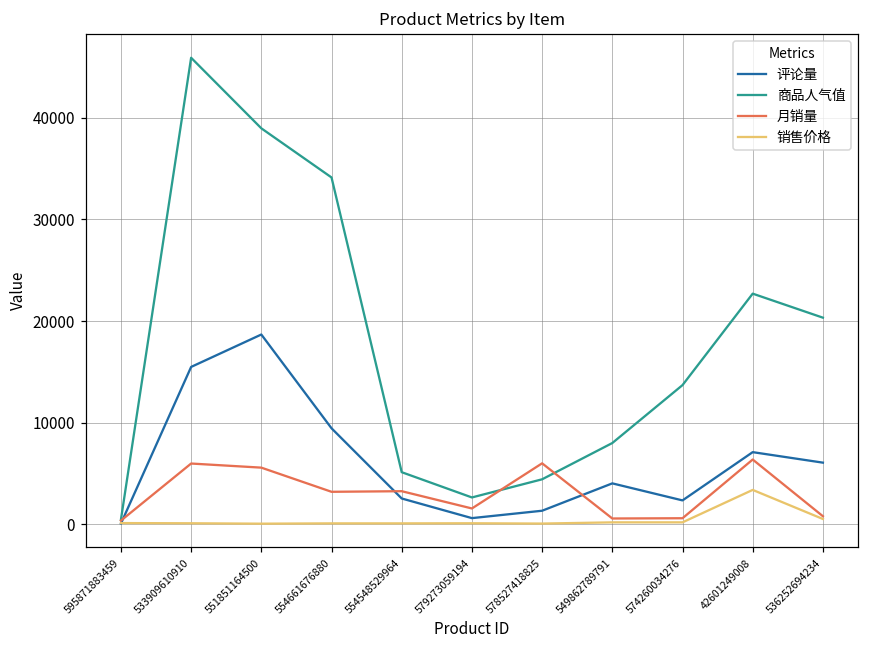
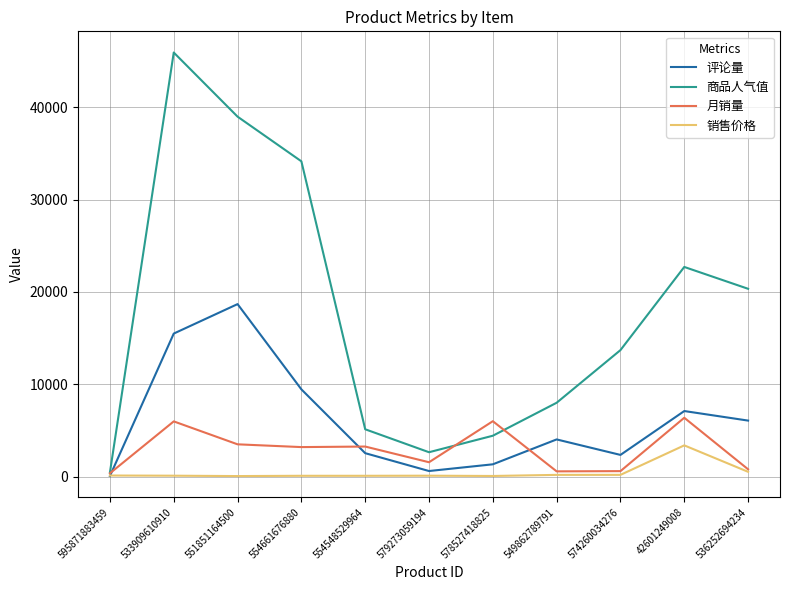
  {
    "月销量": {
      "533909610910": 6000,
-     "551851164500": 6000,
+     "551851164500": 3000,
      "554661676880": 3000,
      "554548529964": 3000,
      "579273059194": 2000,
      "578527418825": 6000,
      "549862789791": 1000,
      "574260034276": 1000,
      "42601249008": 6000
    },
    "销售价格": {
      "533909610910": 0,
      "551851164500": 0,
      "554661676880": 0,
      "554548529964": 0,
      "579273059194": 0,
      "578527418825": 0,
      "549862789791": 0,
      "574260034276": 0,
      "42601249008": 3000
    }
  }
